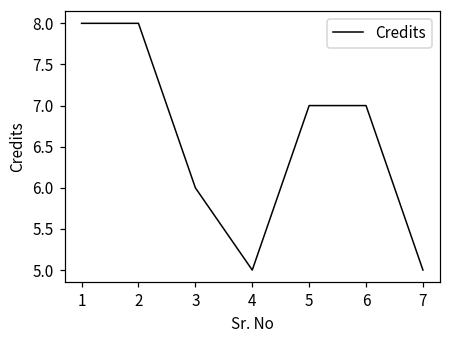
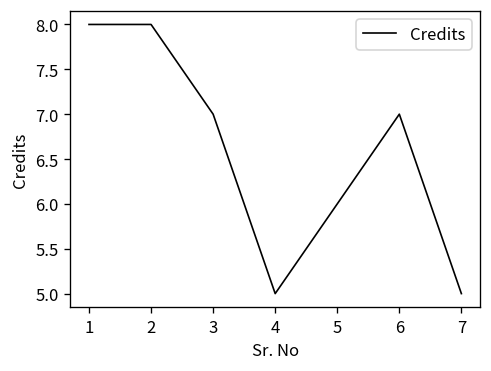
  {
    "1": 8,
    "2": 8,
-   "3": 6,
+   "3": 7,
    "4": 5,
-   "5": 7,
+   "5": 6,
    "6": 7,
    "7": 5
  }
